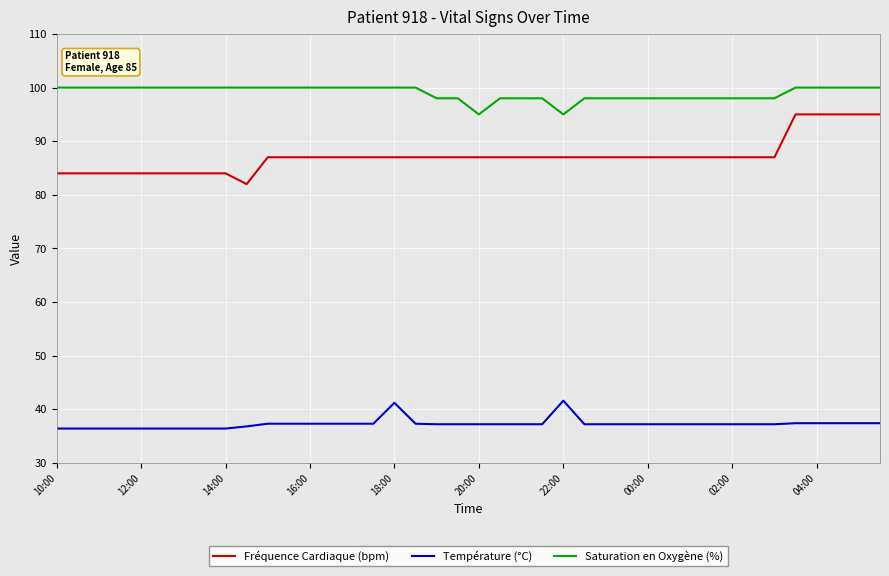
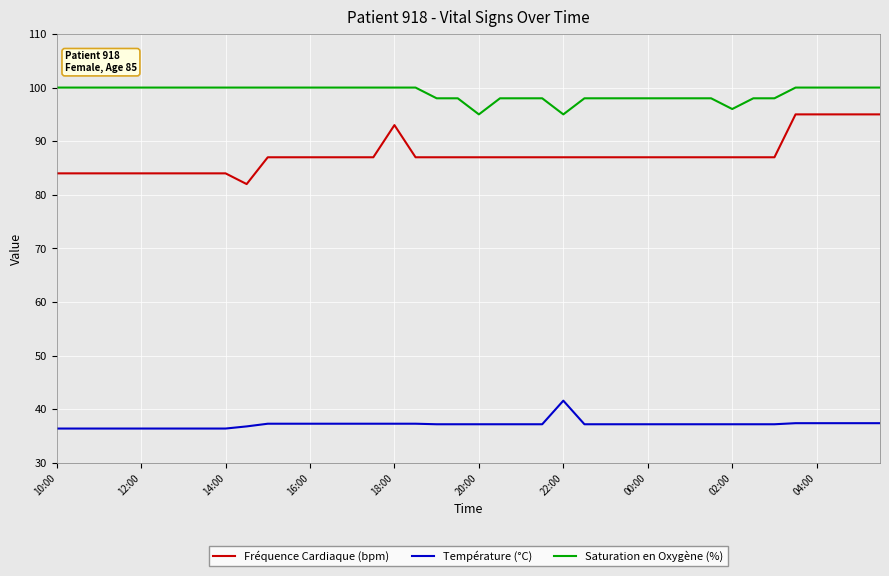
  {
    "Fréquence Cardiaque (bpm)": {
      "10:00": 84,
      "12:00": 84,
      "14:00": 84,
      "16:00": 87,
-     "18:00": 87,
+     "18:00": 93,
      "20:00": 87,
      "22:00": 87,
      "00:00": 87,
      "02:00": 87,
      "04:00": 95
    },
    "Température (°C)": {
      "10:00": 36,
      "12:00": 36,
      "14:00": 36,
      "16:00": 37,
-     "18:00": 41,
+     "18:00": 37,
      "20:00": 37,
      "22:00": 42,
      "00:00": 37,
      "02:00": 37,
      "04:00": 37
    },
    "Saturation en Oxygène (%)": {
      "10:00": 100,
      "12:00": 100,
      "14:00": 100,
      "16:00": 100,
      "18:00": 100,
      "20:00": 95,
      "22:00": 95,
      "00:00": 98,
-     "02:00": 98,
+     "02:00": 96,
      "04:00": 100
    }
  }
